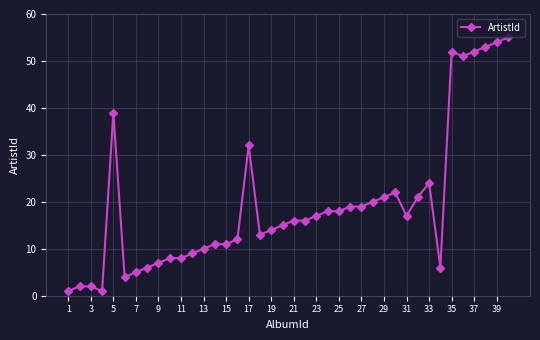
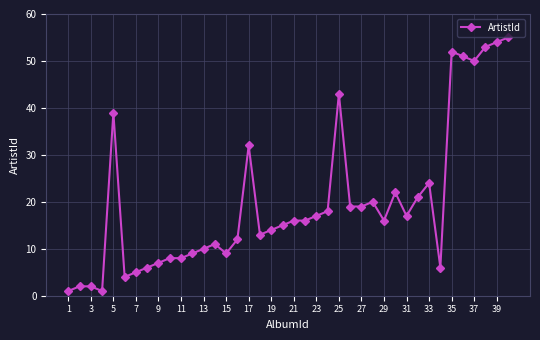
  {
    "1": 1,
    "3": 2,
    "5": 39,
    "7": 5,
    "9": 7,
    "11": 8,
    "13": 10,
-   "15": 11,
+   "15": 9,
    "17": 32,
    "19": 14,
    "21": 16,
    "23": 17,
-   "25": 18,
+   "25": 43,
    "27": 19,
-   "29": 21,
+   "29": 16,
    "31": 17,
    "33": 24,
    "35": 52,
-   "37": 52,
+   "37": 50,
    "39": 54
  }
